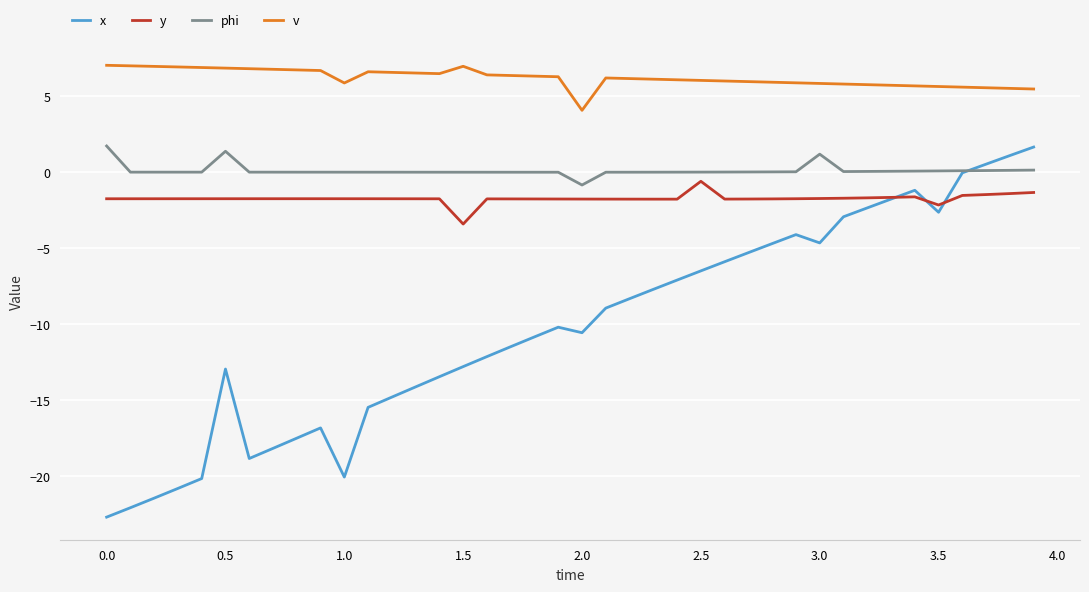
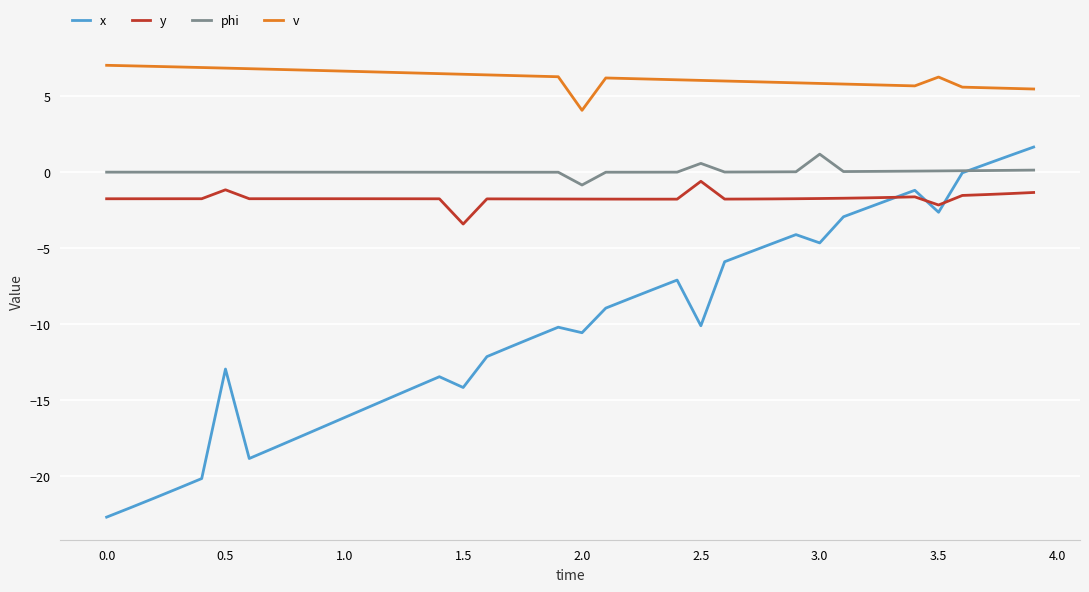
  {
    "x": {
      "0.0": -22.7,
      "0.5": -13.0,
-     "1.0": -20.1,
-     "1.5": -12.8,
+     "1.0": -16.2,
+     "1.5": -14.2,
      "2.0": -10.6,
-     "2.5": -6.5,
+     "2.5": -10.1,
      "3.0": -4.7,
      "3.5": -2.6
    },
    "y": {
      "0.0": -1.8,
-     "0.5": -1.8,
+     "0.5": -1.2,
      "1.0": -1.8,
      "1.5": -3.4,
      "2.0": -1.8,
      "2.5": -0.6,
      "3.0": -1.7,
      "3.5": -2.2
    },
    "phi": {
-     "0.0": 1.7,
-     "0.5": 1.4,
+     "0.0": 0.0,
+     "0.5": 0.0,
      "1.0": 0.0,
      "1.5": 0.0,
      "2.0": -0.8,
-     "2.5": 0.0,
+     "2.5": 0.6,
      "3.0": 1.2,
      "3.5": 0.1
    },
    "v": {
      "0.0": 7.0,
      "0.5": 6.9,
-     "1.0": 5.9,
-     "1.5": 7.0,
+     "1.0": 6.7,
+     "1.5": 6.4,
      "2.0": 4.1,
      "2.5": 6.0,
      "3.0": 5.8,
-     "3.5": 5.6
+     "3.5": 6.3
    }
  }
